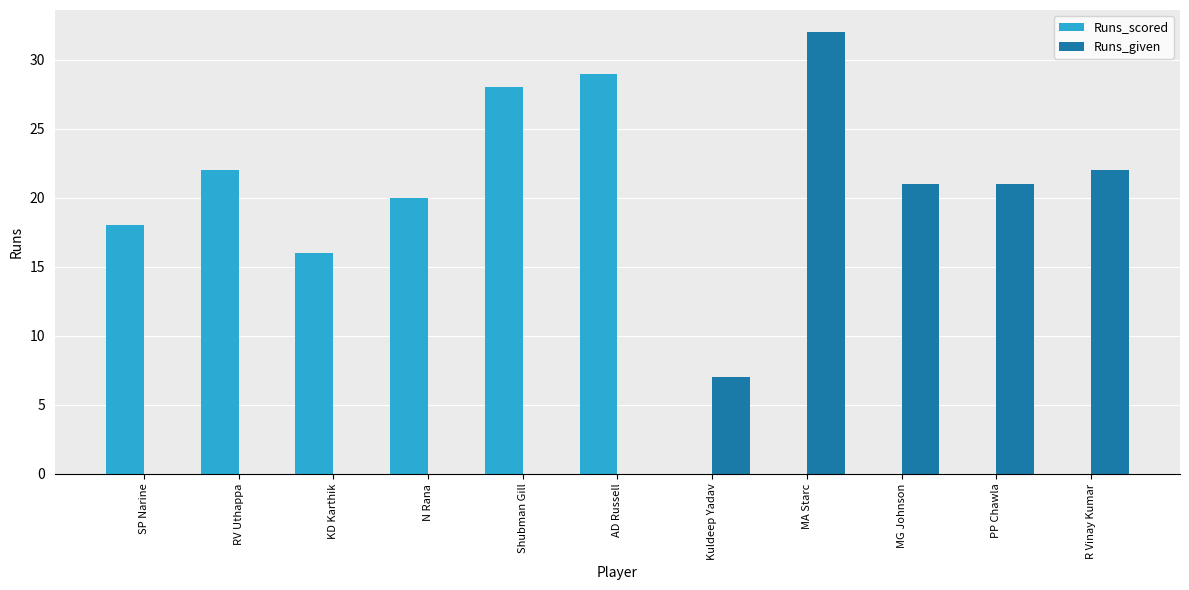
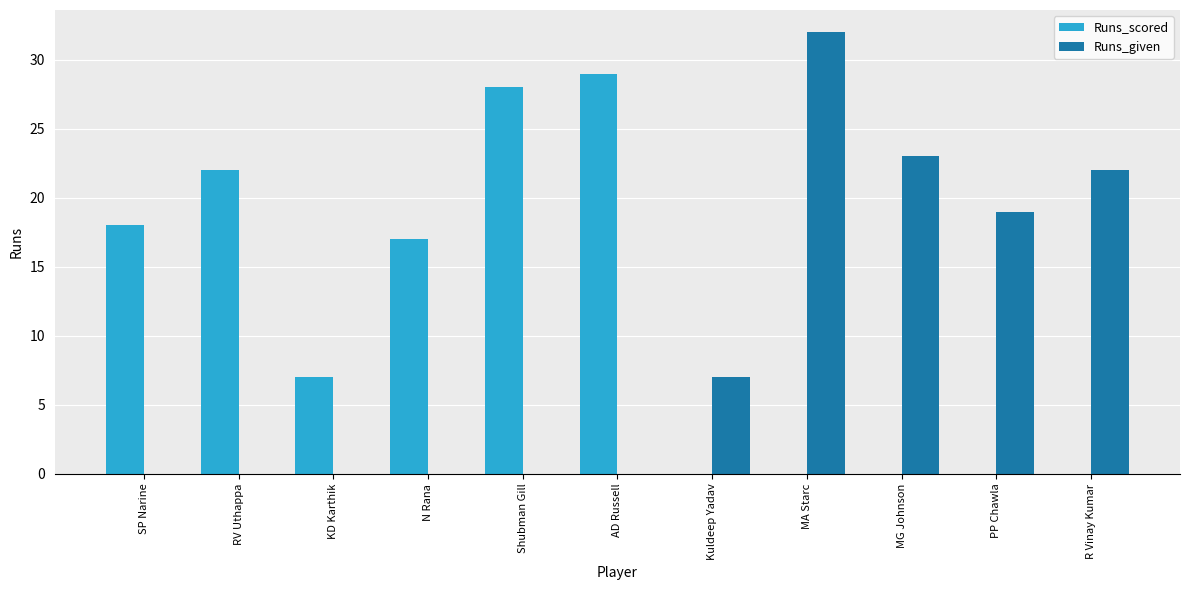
  {
    "Runs_scored": {
      "SP Narine": 18,
      "RV Uthappa": 22,
-     "KD Karthik": 16,
-     "N Rana": 20,
+     "KD Karthik": 7,
+     "N Rana": 17,
      "Shubman Gill": 28,
      "AD Russell": 29,
      "Kuldeep Yadav": 0,
      "MA Starc": 0,
      "MG Johnson": 0,
      "PP Chawla": 0,
      "R Vinay Kumar": 0
    },
    "Runs_given": {
      "SP Narine": 0,
      "RV Uthappa": 0,
      "KD Karthik": 0,
      "N Rana": 0,
      "Shubman Gill": 0,
      "AD Russell": 0,
      "Kuldeep Yadav": 7,
      "MA Starc": 32,
-     "MG Johnson": 21,
-     "PP Chawla": 21,
+     "MG Johnson": 23,
+     "PP Chawla": 19,
      "R Vinay Kumar": 22
    }
  }
